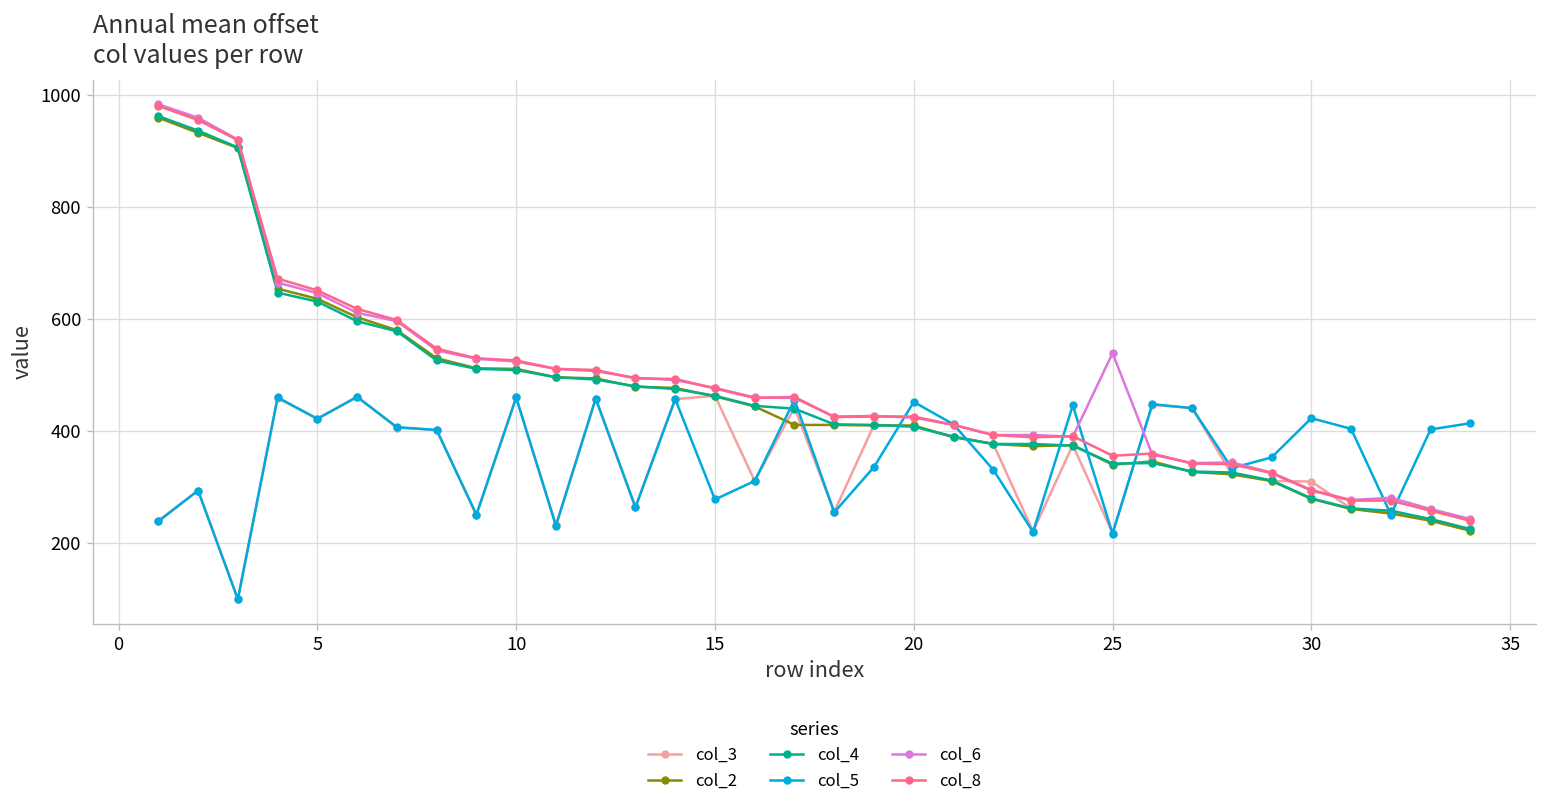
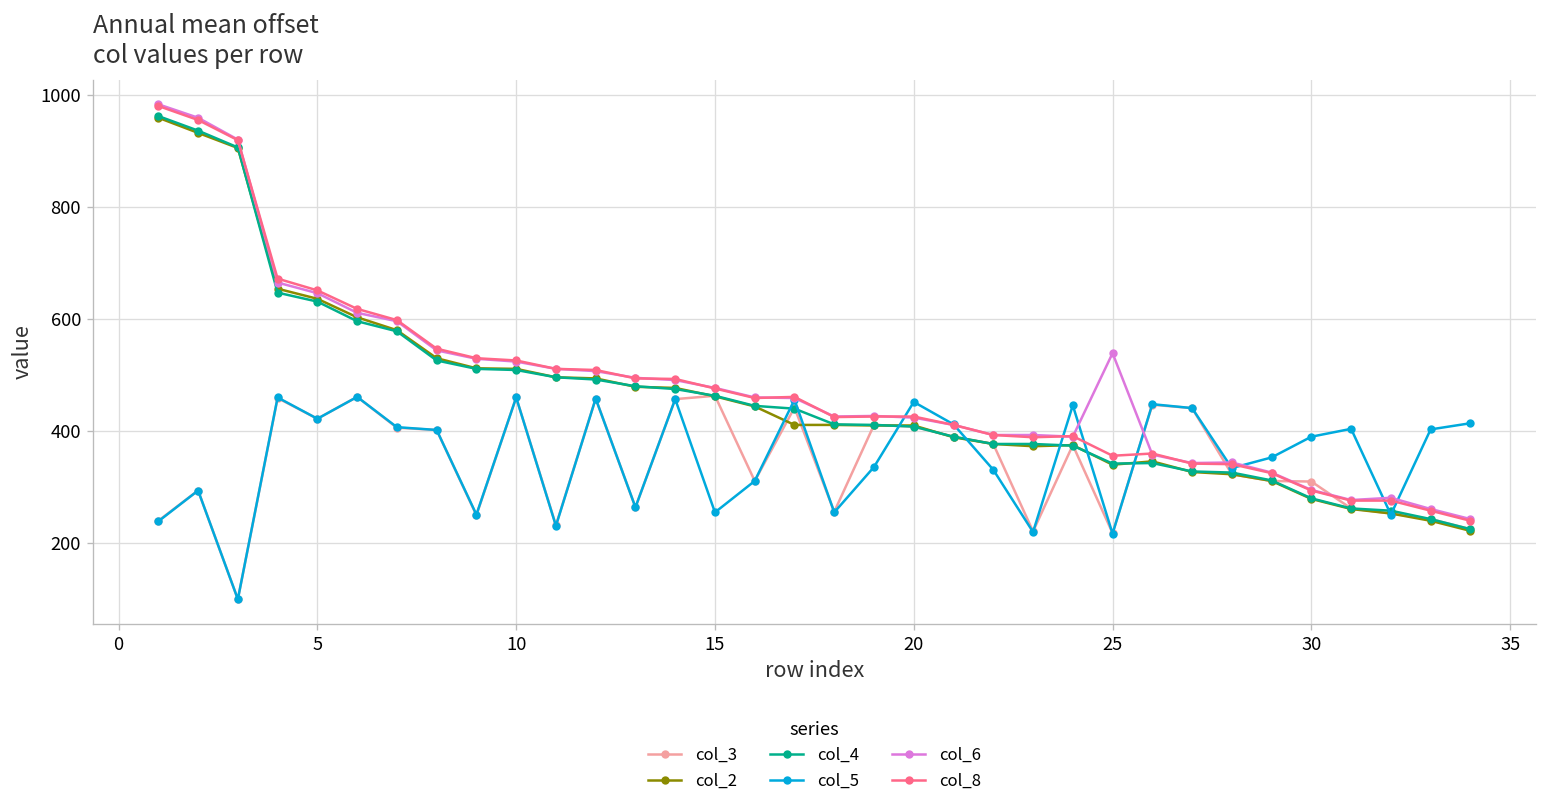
  {
    "col_3": {
      "30": 310
    },
    "col_5": {
-     "15": 280,
+     "15": 260,
      "20": 450,
-     "30": 420
+     "30": 390
    },
    "col_6": {
      "25": 540
    },
    "col_8": {
      "25": 360
    }
  }
